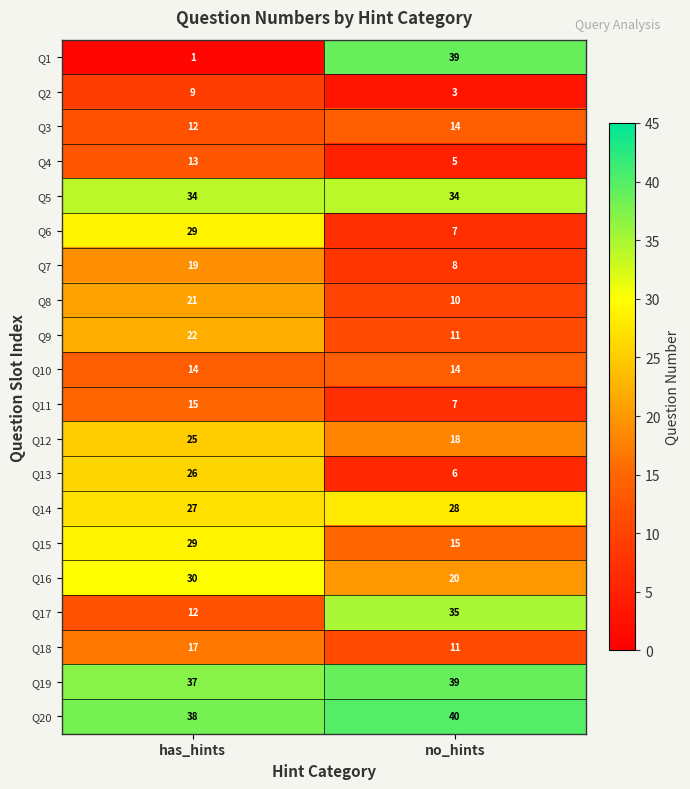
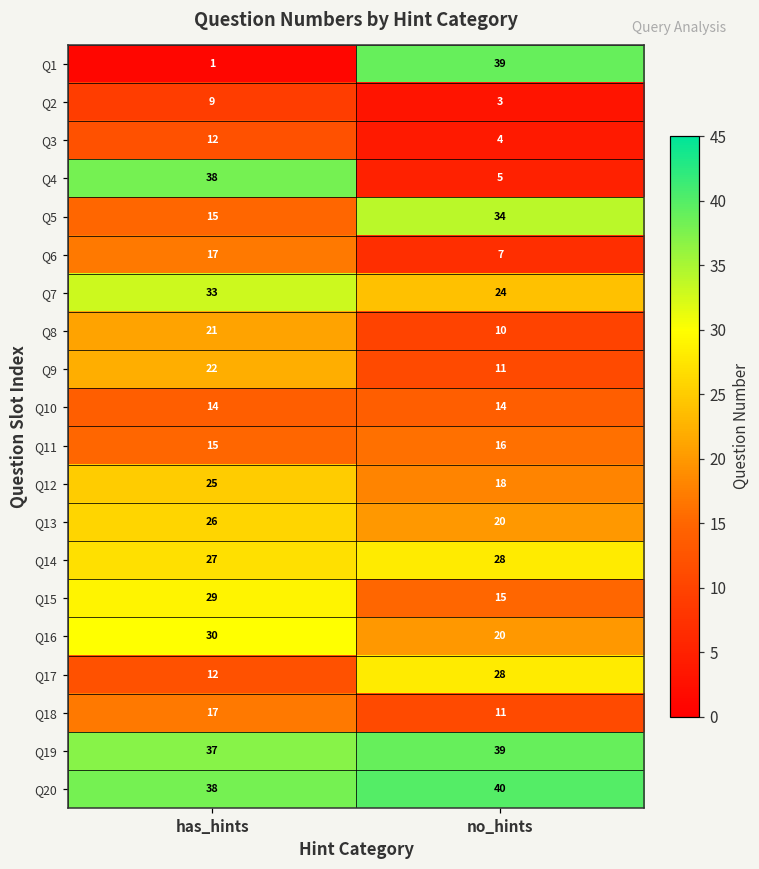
  {
    "Q1": {
      "has_hints": 1,
      "no_hints": 39
    },
    "Q2": {
      "has_hints": 9,
      "no_hints": 3
    },
    "Q3": {
      "has_hints": 12,
-     "no_hints": 14
+     "no_hints": 4
    },
    "Q4": {
-     "has_hints": 13,
+     "has_hints": 38,
      "no_hints": 5
    },
    "Q5": {
-     "has_hints": 34,
+     "has_hints": 15,
      "no_hints": 34
    },
    "Q6": {
-     "has_hints": 29,
+     "has_hints": 17,
      "no_hints": 7
    },
    "Q7": {
-     "has_hints": 19,
-     "no_hints": 8
+     "has_hints": 33,
+     "no_hints": 24
    },
    "Q8": {
      "has_hints": 21,
      "no_hints": 10
    },
    "Q9": {
      "has_hints": 22,
      "no_hints": 11
    },
    "Q10": {
      "has_hints": 14,
      "no_hints": 14
    },
    "Q11": {
      "has_hints": 15,
-     "no_hints": 7
+     "no_hints": 16
    },
    "Q12": {
      "has_hints": 25,
      "no_hints": 18
    },
    "Q13": {
      "has_hints": 26,
-     "no_hints": 6
+     "no_hints": 20
    },
    "Q14": {
      "has_hints": 27,
      "no_hints": 28
    },
    "Q15": {
      "has_hints": 29,
      "no_hints": 15
    },
    "Q16": {
      "has_hints": 30,
      "no_hints": 20
    },
    "Q17": {
      "has_hints": 12,
-     "no_hints": 35
+     "no_hints": 28
    },
    "Q18": {
      "has_hints": 17,
      "no_hints": 11
    },
    "Q19": {
      "has_hints": 37,
      "no_hints": 39
    },
    "Q20": {
      "has_hints": 38,
      "no_hints": 40
    }
  }
